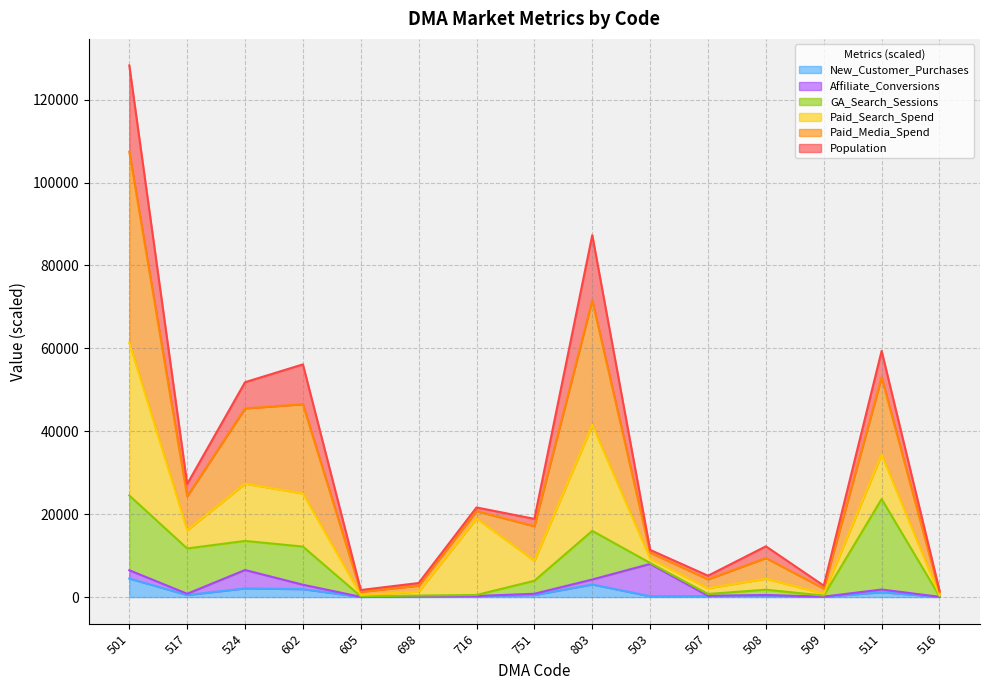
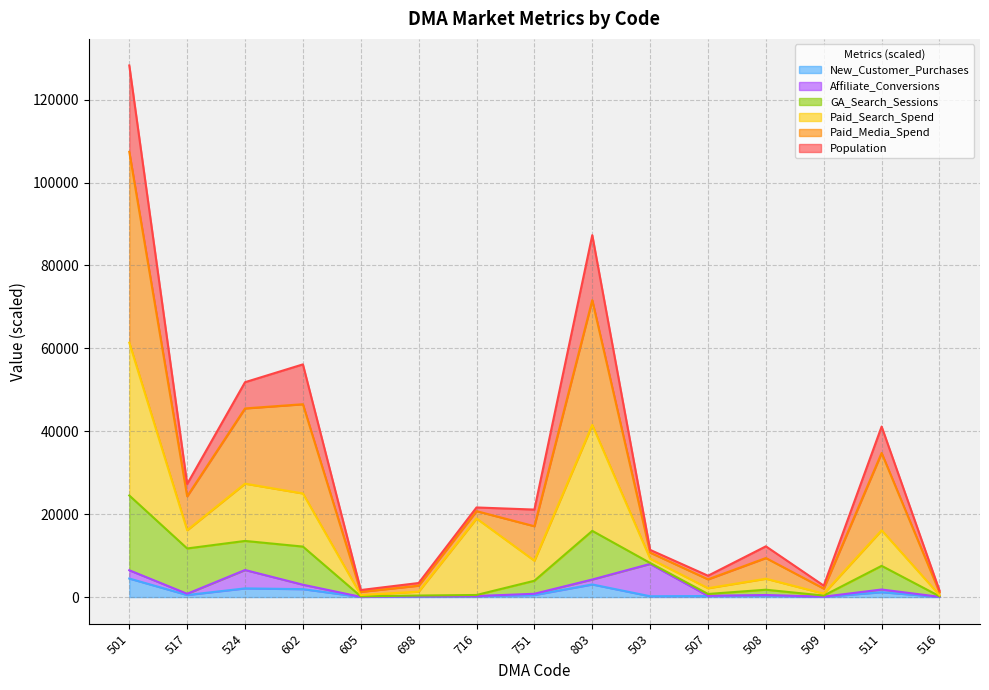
  {
    "New_Customer_Purchases": {
      "501": 4000,
      "524": 2000,
      "602": 2000,
      "803": 3000,
      "503": 0,
      "511": 1000
    },
    "Affiliate_Conversions": {
      "501": 2000,
      "524": 4000,
      "602": 1000,
      "803": 1000,
      "511": 1000
    },
    "GA_Search_Sessions": {
      "501": 18000,
      "517": 11000,
      "524": 7000,
      "602": 9000,
      "751": 3000,
      "803": 12000,
      "508": 1000,
-     "511": 22000
+     "511": 6000
    },
    "Paid_Search_Spend": {
      "501": 37000,
      "517": 4000,
      "524": 14000,
      "602": 13000,
      "698": 1000,
      "716": 18000,
      "751": 5000,
      "803": 26000,
      "503": 1000,
      "507": 1000,
      "508": 3000,
-     "511": 11000
+     "511": 9000
    },
    "Paid_Media_Spend": {
      "501": 46000,
      "517": 8000,
      "524": 18000,
      "602": 22000,
      "698": 1000,
      "716": 2000,
      "751": 8000,
      "803": 30000,
      "503": 1000,
      "507": 2000,
      "508": 5000,
      "509": 1000,
      "511": 19000
    },
    "Population": {
      "501": 21000,
      "517": 3000,
      "524": 6000,
      "602": 10000,
      "698": 1000,
      "716": 1000,
-     "751": 2000,
+     "751": 4000,
      "803": 16000,
      "503": 1000,
      "507": 1000,
      "508": 3000,
      "509": 1000,
      "511": 6000
    }
  }
